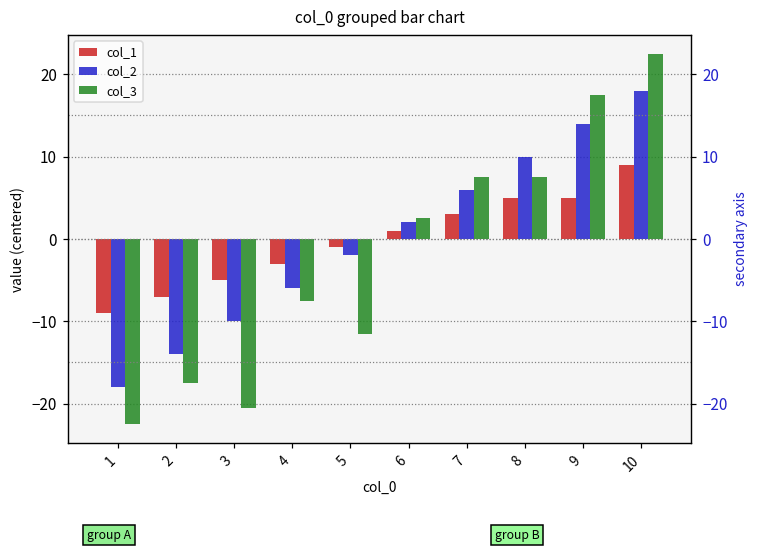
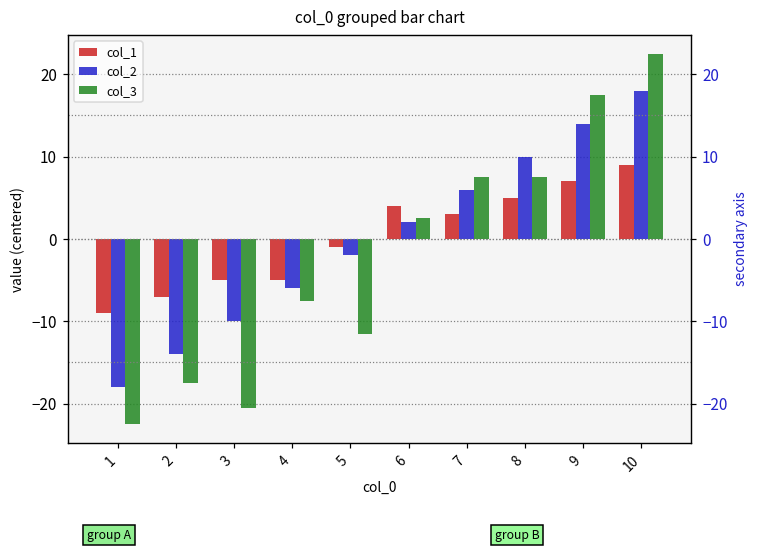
  {
    "col_1": {
      "1": -9,
      "2": -7,
      "3": -5,
-     "4": -3,
+     "4": -5,
      "5": -1,
-     "6": 1,
+     "6": 4,
      "7": 3,
      "8": 5,
-     "9": 5,
+     "9": 7,
      "10": 9
    },
    "col_2": {
      "1": -18,
      "2": -14,
      "3": -10,
      "4": -6,
      "5": -2,
      "6": 2,
      "7": 6,
      "8": 10,
      "9": 14,
      "10": 18
    },
    "col_3": {
      "1": -23,
      "2": -18,
      "3": -21,
      "4": -8,
      "5": -12,
      "6": 3,
      "7": 8,
      "8": 8,
      "9": 18,
      "10": 23
    }
  }
